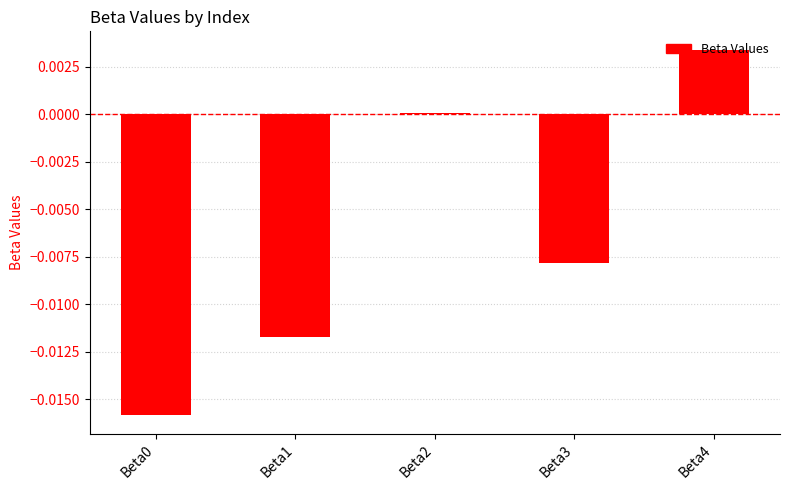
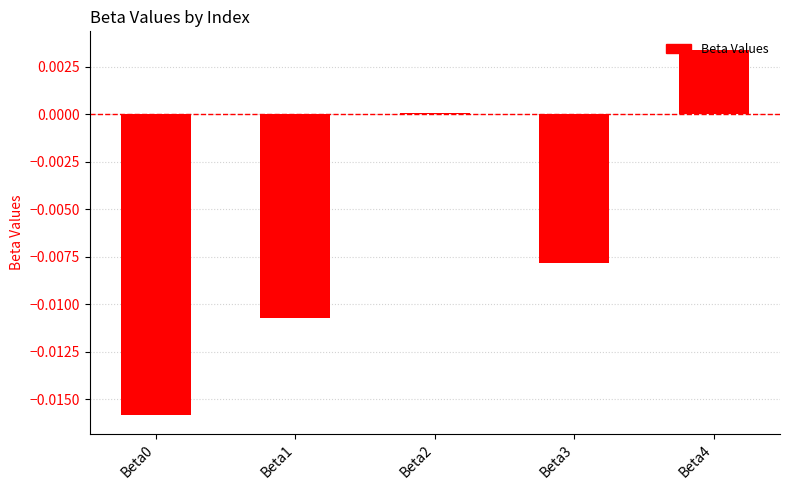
  {
    "Beta0": -0.0159,
-   "Beta1": -0.0117,
+   "Beta1": -0.0107,
    "Beta3": -0.0078,
    "Beta4": 0.0034
  }
